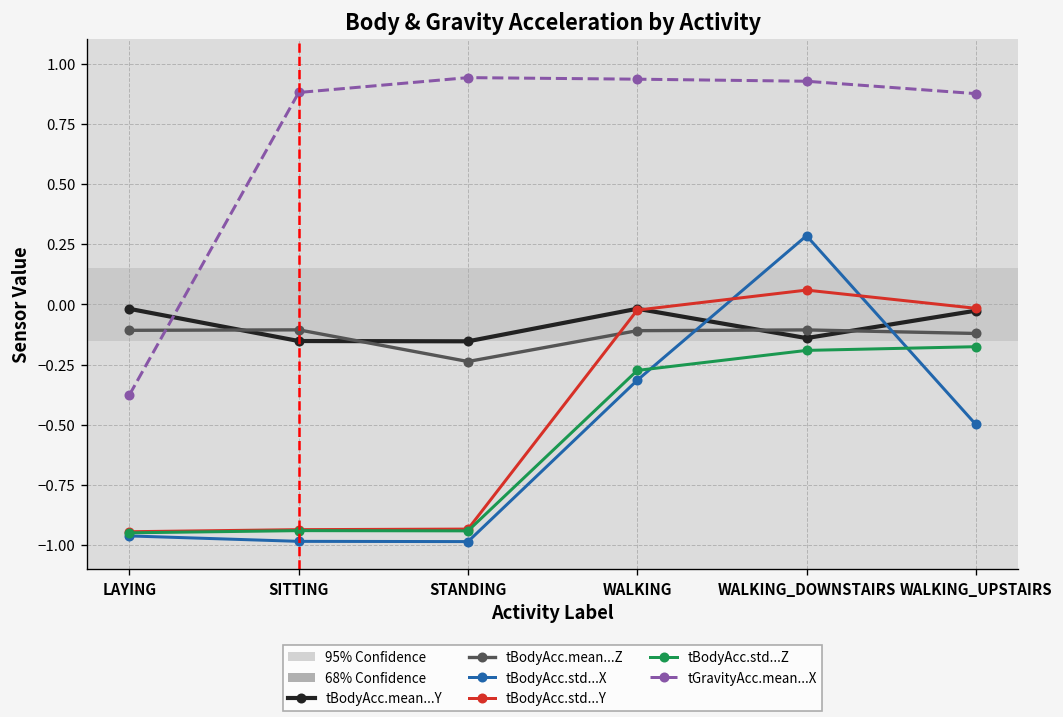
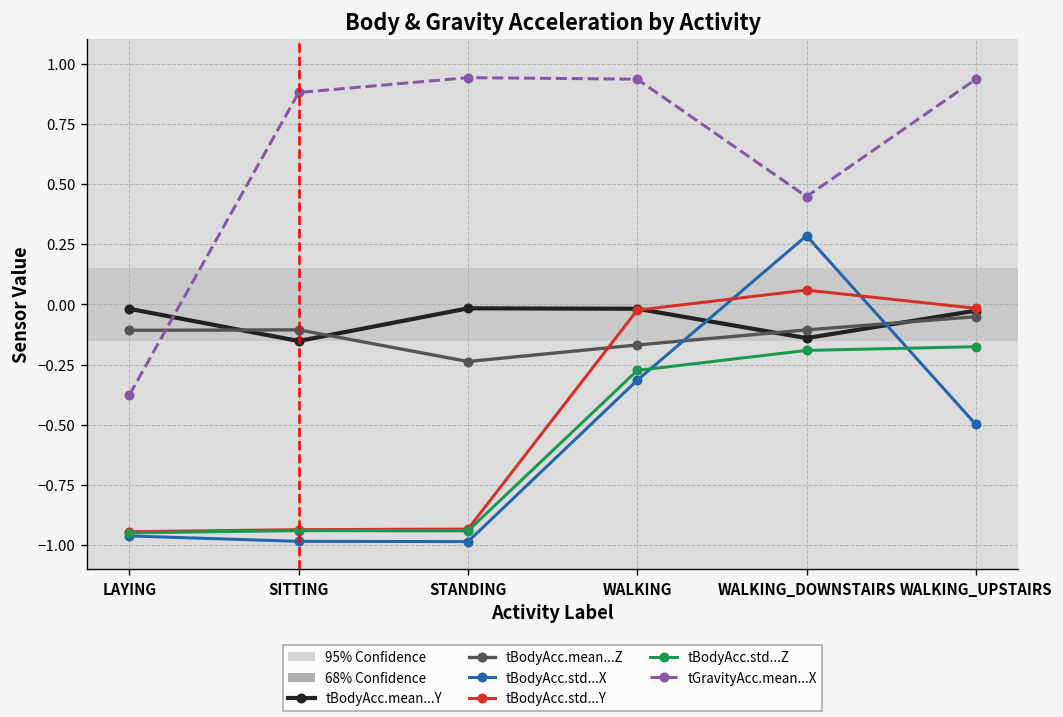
  {
    "tBodyAcc.mean...Y": {
      "LAYING": -0.02,
      "SITTING": -0.15,
-     "STANDING": -0.15,
+     "STANDING": -0.02,
      "WALKING_DOWNSTAIRS": -0.14
    },
    "tBodyAcc.mean...Z": {
      "LAYING": -0.11,
      "SITTING": -0.11,
      "STANDING": -0.24,
-     "WALKING": -0.11,
+     "WALKING": -0.17,
      "WALKING_DOWNSTAIRS": -0.11,
-     "WALKING_UPSTAIRS": -0.12
+     "WALKING_UPSTAIRS": -0.05
    },
    "tBodyAcc.std...X": {
      "LAYING": -0.96,
      "SITTING": -0.98,
      "STANDING": -0.98,
      "WALKING": -0.31,
      "WALKING_DOWNSTAIRS": 0.29,
      "WALKING_UPSTAIRS": -0.50
    },
    "tBodyAcc.std...Y": {
      "WALKING_DOWNSTAIRS": 0.06
    },
    "tBodyAcc.std...Z": {
      "WALKING": -0.27,
      "WALKING_DOWNSTAIRS": -0.19,
      "WALKING_UPSTAIRS": -0.18
    },
    "tGravityAcc.mean...X": {
      "LAYING": -0.38,
      "SITTING": 0.88,
      "STANDING": 0.94,
      "WALKING": 0.93,
-     "WALKING_DOWNSTAIRS": 0.93,
-     "WALKING_UPSTAIRS": 0.88
+     "WALKING_DOWNSTAIRS": 0.45,
+     "WALKING_UPSTAIRS": 0.93
    }
  }
